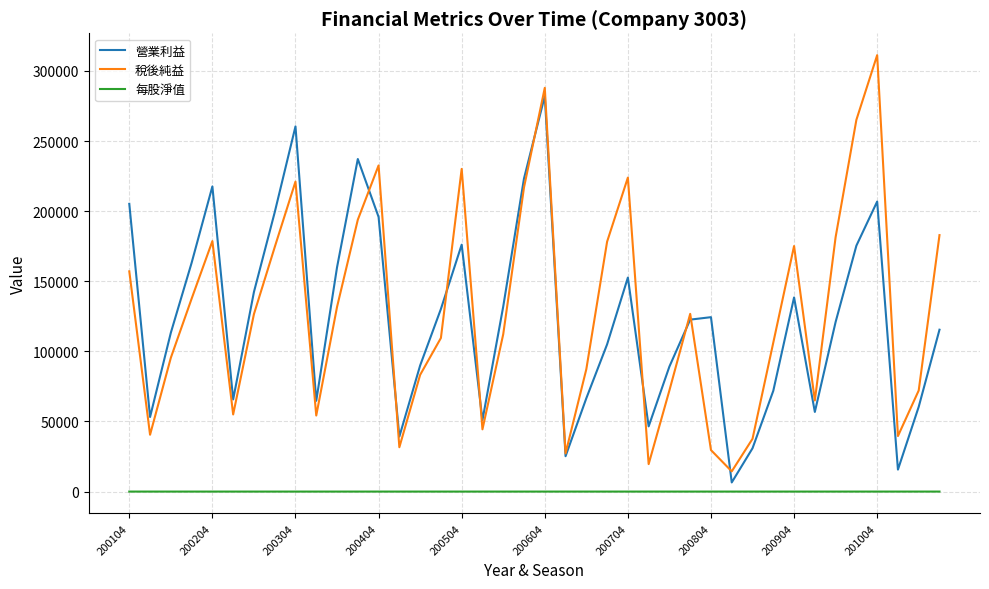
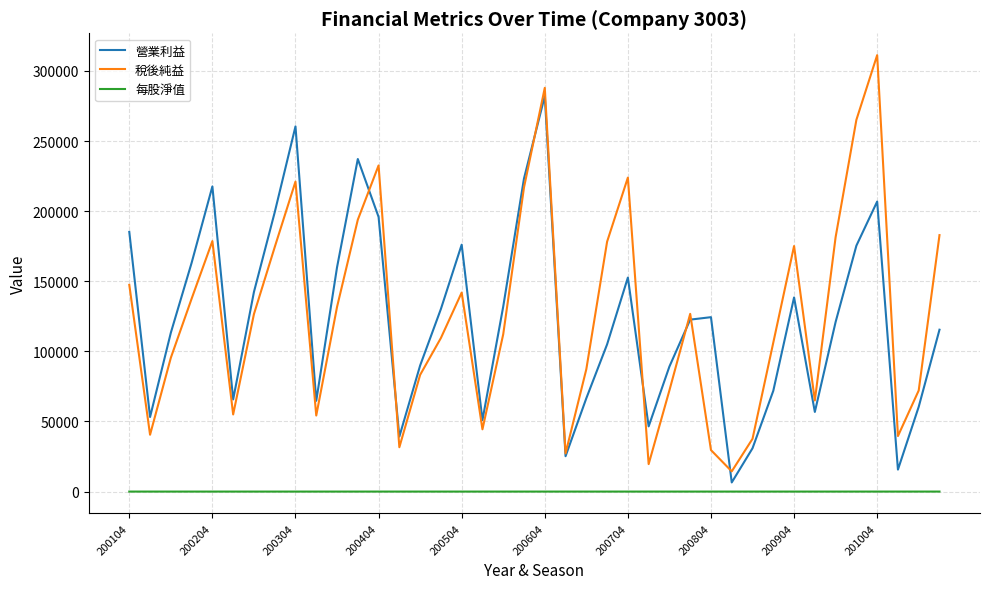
  {
    "營業利益": {
-     "200104": 205000,
+     "200104": 185000,
      "200204": 218000,
      "200304": 260000,
      "200404": 196000,
      "200504": 176000,
      "200604": 282000,
      "200704": 153000,
      "200804": 124000,
      "200904": 138000,
      "201004": 207000
    },
    "稅後純益": {
-     "200104": 157000,
+     "200104": 147000,
      "200204": 179000,
      "200304": 221000,
      "200404": 233000,
-     "200504": 230000,
+     "200504": 142000,
      "200604": 288000,
      "200704": 224000,
      "200804": 30000,
      "200904": 175000,
      "201004": 311000
    },
    "每股淨值": {
      "200104": 0,
      "200204": 0,
      "200304": 0,
      "200404": 0,
      "200504": 0,
      "200604": 0,
      "200704": 0,
      "200804": 0,
      "200904": 0,
      "201004": 0
    }
  }
